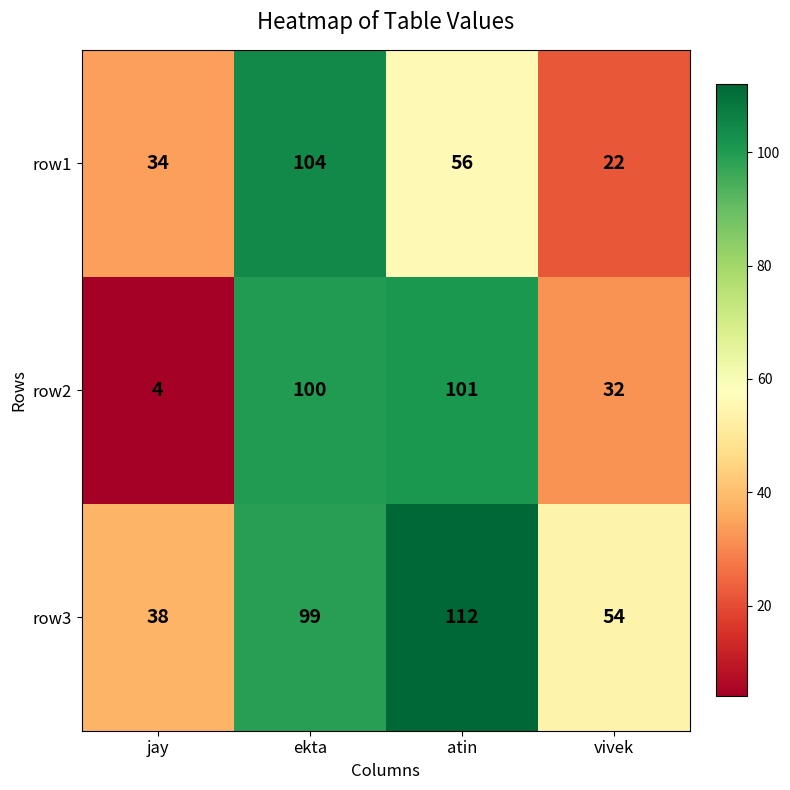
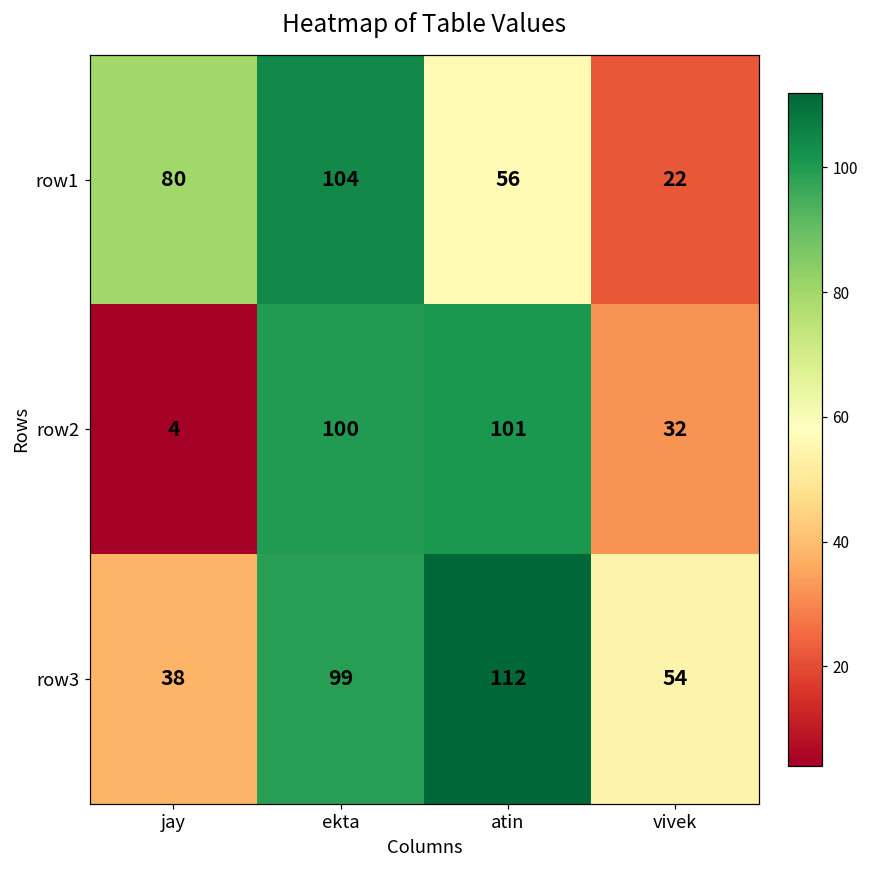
  {
    "row1": {
-     "jay": 34,
+     "jay": 80,
      "ekta": 104,
      "atin": 56,
      "vivek": 22
    },
    "row2": {
      "jay": 4,
      "ekta": 100,
      "atin": 101,
      "vivek": 32
    },
    "row3": {
      "jay": 38,
      "ekta": 99,
      "atin": 112,
      "vivek": 54
    }
  }
